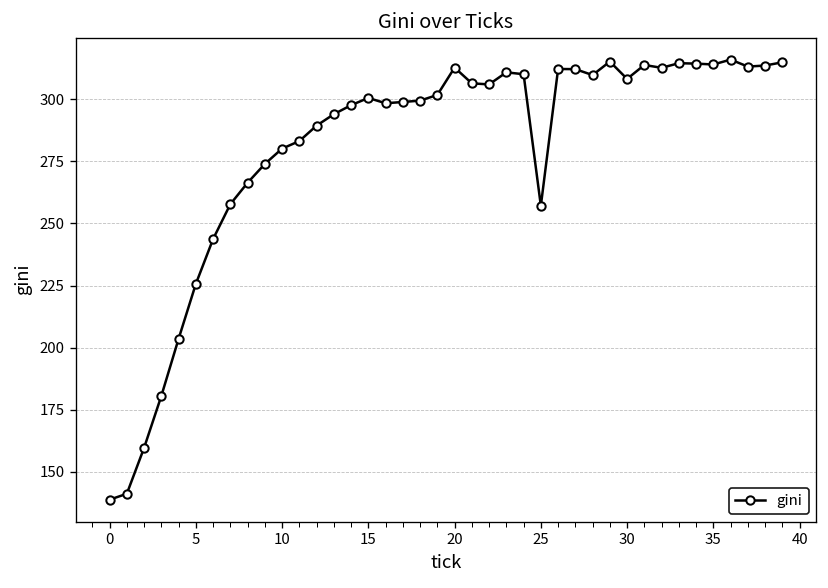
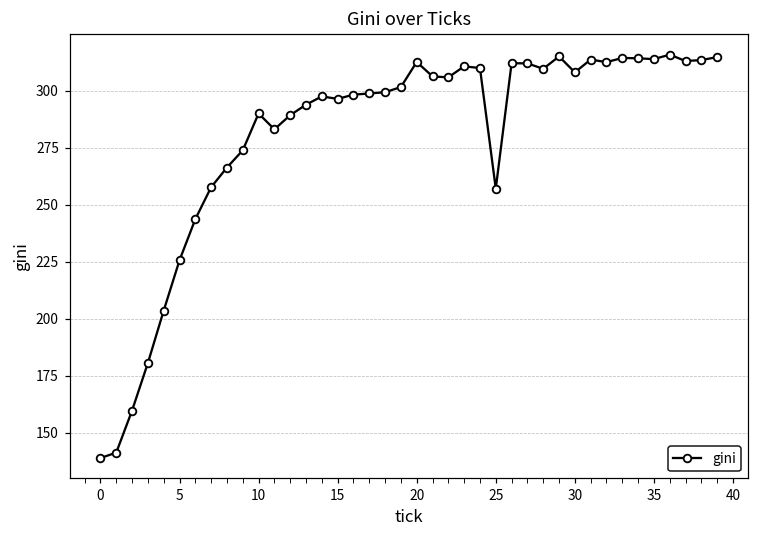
  {
    "0": 139,
    "5": 226,
-   "10": 280,
-   "15": 301,
+   "10": 290,
+   "15": 297,
    "20": 313,
    "25": 257,
    "30": 308,
    "35": 314
  }
